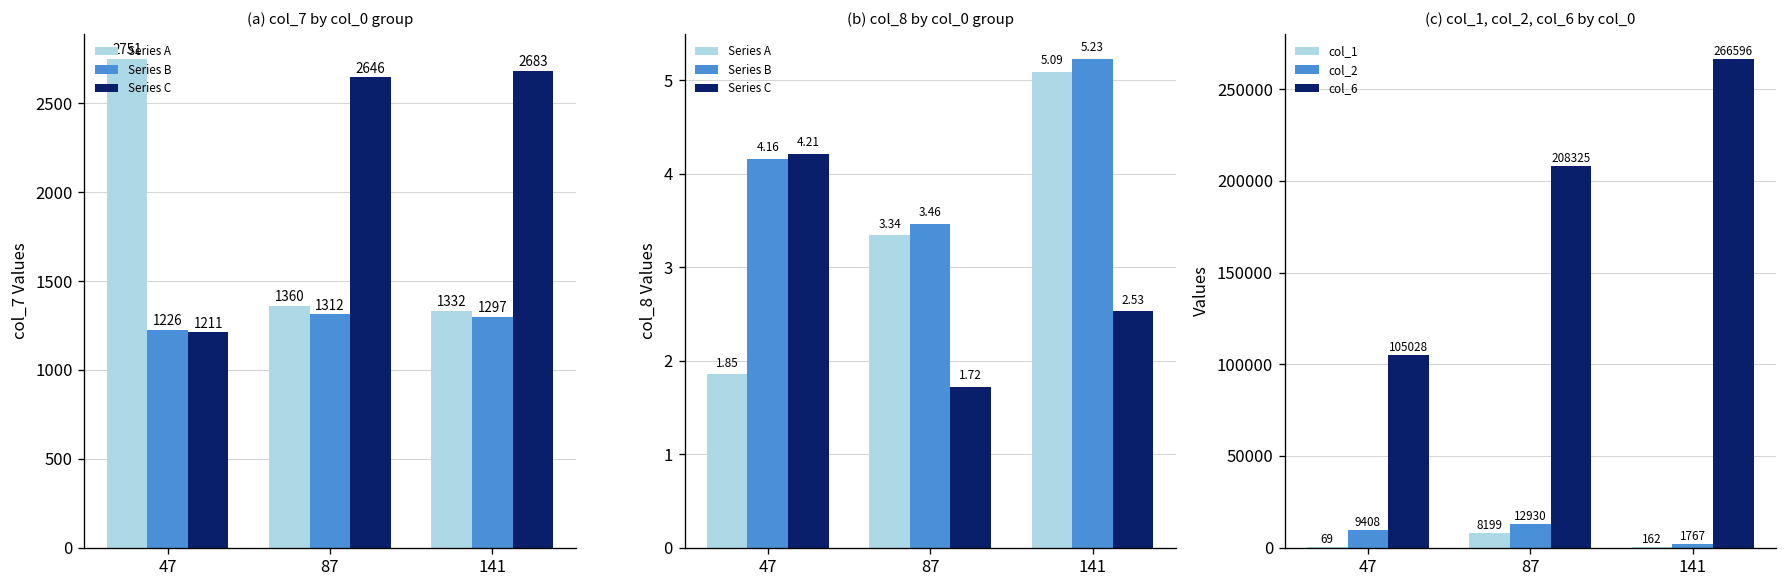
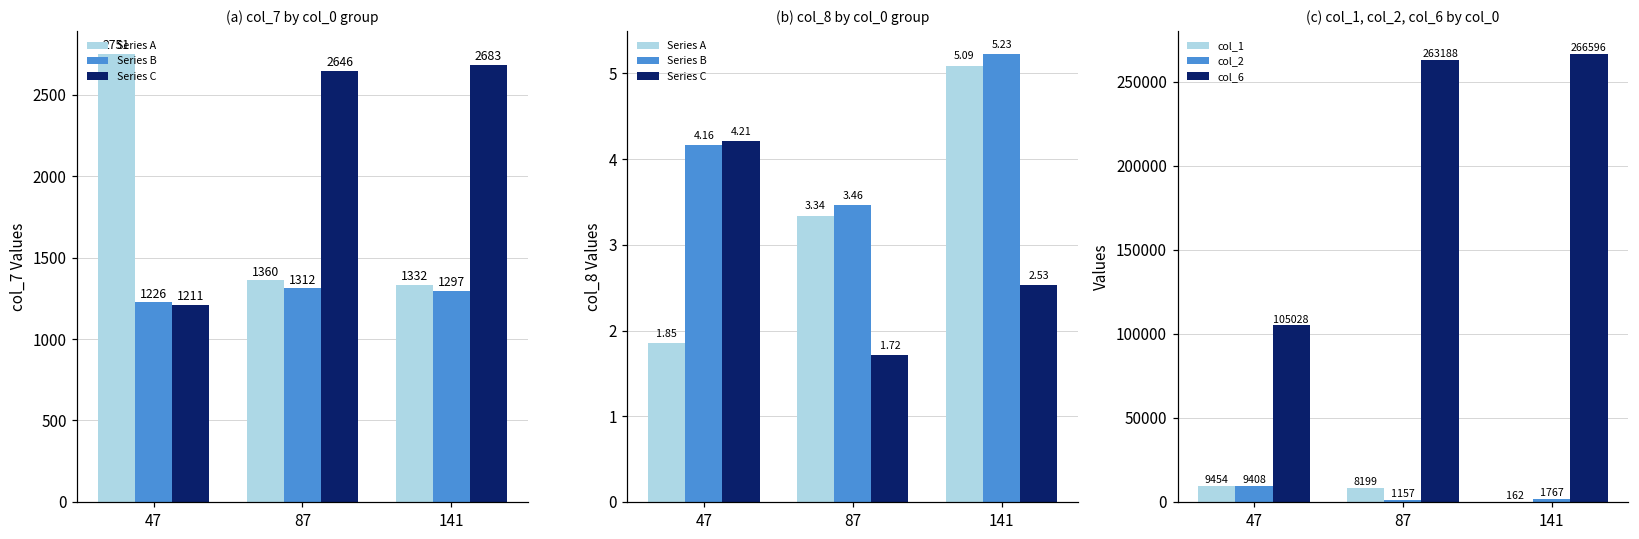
  {
    "(c) col_1, col_2, col_6 by col_0": {
      "col_1": {
-       "47": 69,
+       "47": 9454,
        "87": 8199,
        "141": 162
      },
      "col_2": {
        "47": 9408,
-       "87": 12930,
+       "87": 1157,
        "141": 1767
      },
      "col_6": {
        "47": 105028,
-       "87": 208325,
+       "87": 263188,
        "141": 266596
      }
    }
  }
